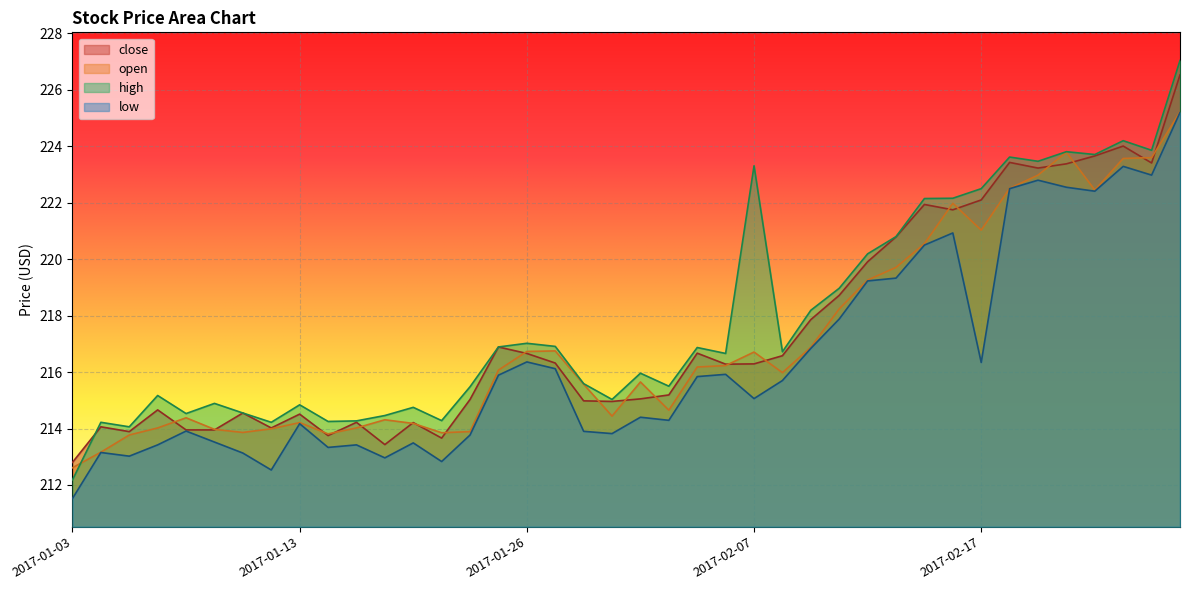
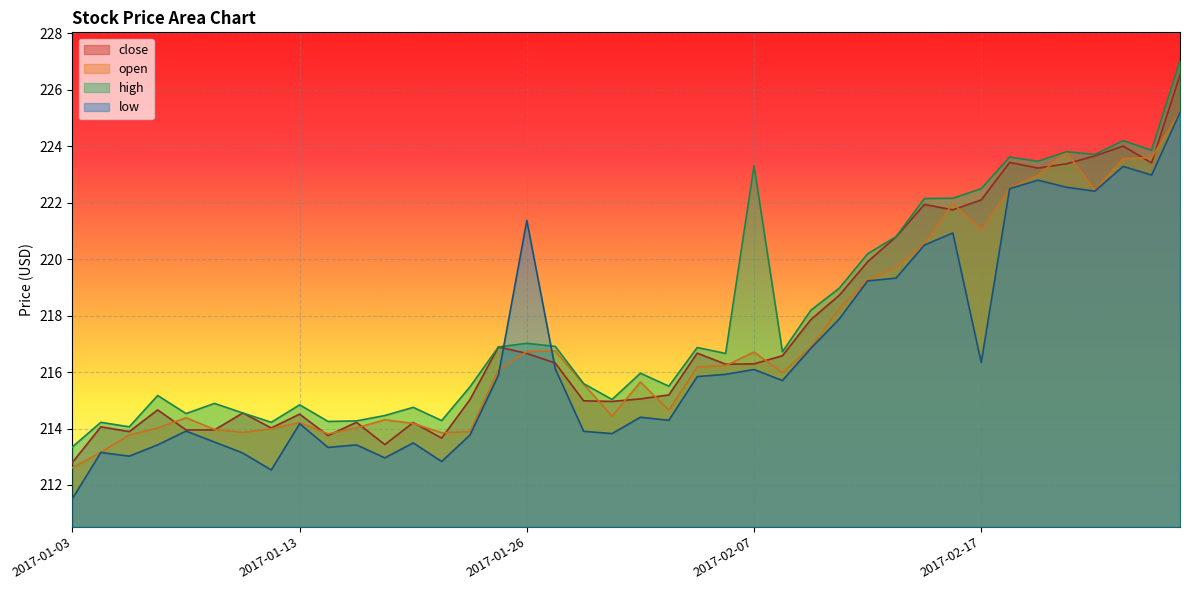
  {
    "high": {
-     "2017-01-03": 212.2,
+     "2017-01-03": 213.4,
      "2017-01-13": 214.8,
      "2017-01-26": 217.0,
      "2017-02-07": 223.3,
      "2017-02-17": 222.5
    },
    "low": {
      "2017-01-03": 211.5,
-     "2017-01-26": 216.4,
-     "2017-02-07": 215.1,
+     "2017-01-26": 221.4,
+     "2017-02-07": 216.1,
      "2017-02-17": 216.3
    }
  }
